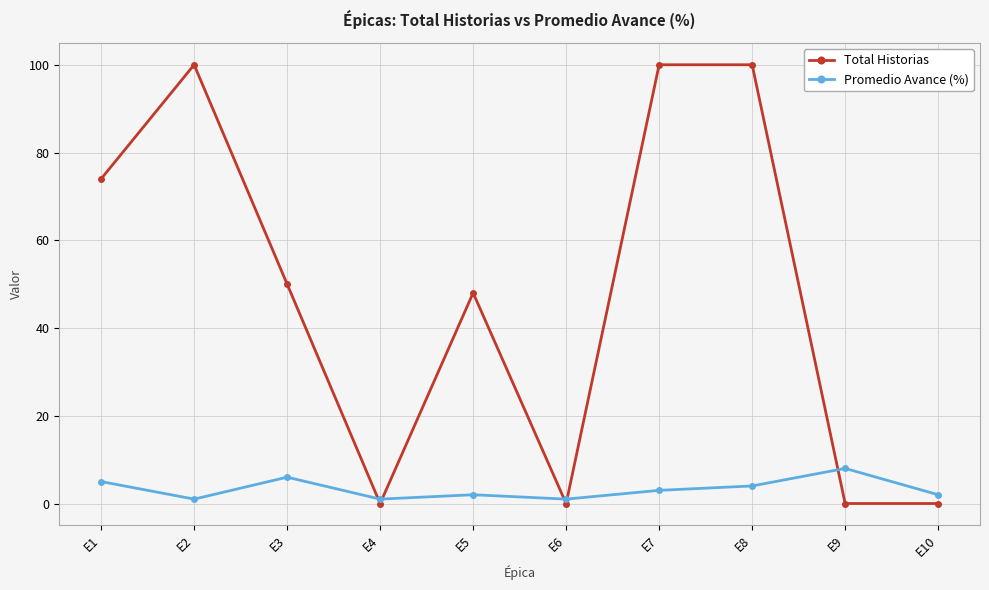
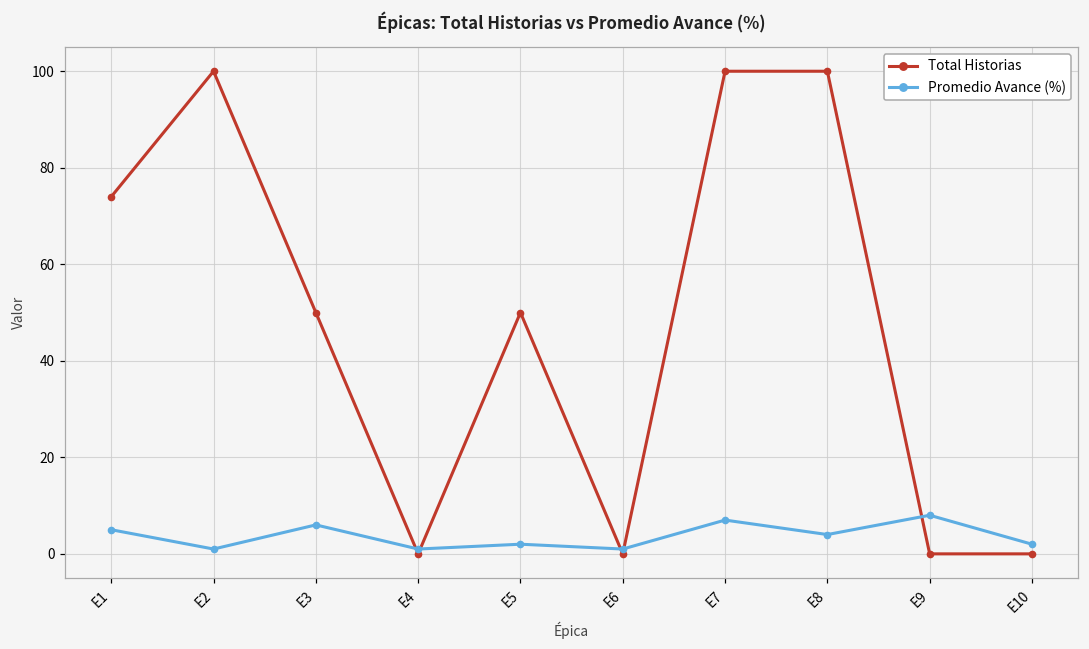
  {
    "Total Historias": {
      "E1": 74,
      "E2": 100,
      "E3": 50,
      "E4": 0,
-     "E5": 48,
+     "E5": 50,
      "E6": 0,
      "E7": 100,
      "E8": 100,
      "E9": 0,
      "E10": 0
    },
    "Promedio Avance (%)": {
      "E1": 5,
      "E2": 1,
      "E3": 6,
      "E4": 1,
      "E5": 2,
      "E6": 1,
-     "E7": 3,
+     "E7": 7,
      "E8": 4,
      "E9": 8,
      "E10": 2
    }
  }
